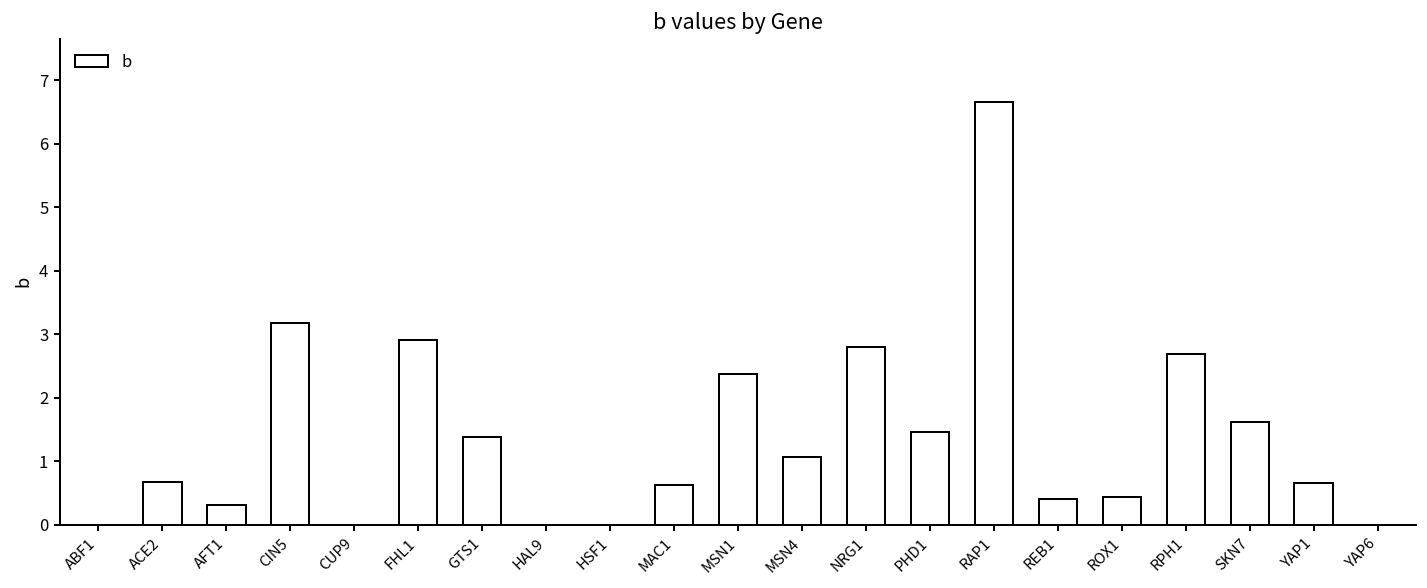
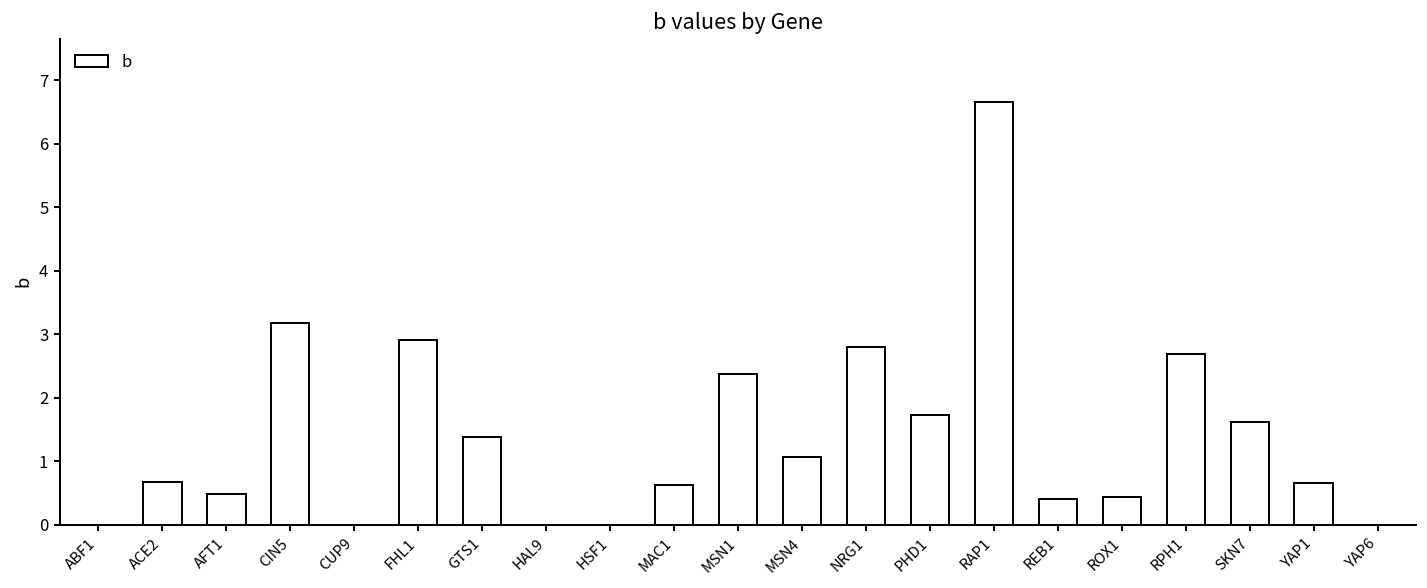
  {
    "ABF1": 0.0,
    "ACE2": 0.7,
-   "AFT1": 0.3,
+   "AFT1": 0.5,
    "CIN5": 3.2,
    "CUP9": 0.0,
    "FHL1": 2.9,
    "GTS1": 1.4,
    "HAL9": 0.0,
    "HSF1": 0.0,
    "MAC1": 0.6,
    "MSN1": 2.4,
    "MSN4": 1.1,
    "NRG1": 2.8,
-   "PHD1": 1.5,
+   "PHD1": 1.7,
    "RAP1": 6.7,
    "REB1": 0.4,
    "ROX1": 0.4,
    "RPH1": 2.7,
    "SKN7": 1.6,
    "YAP1": 0.7,
    "YAP6": 0.0
  }
